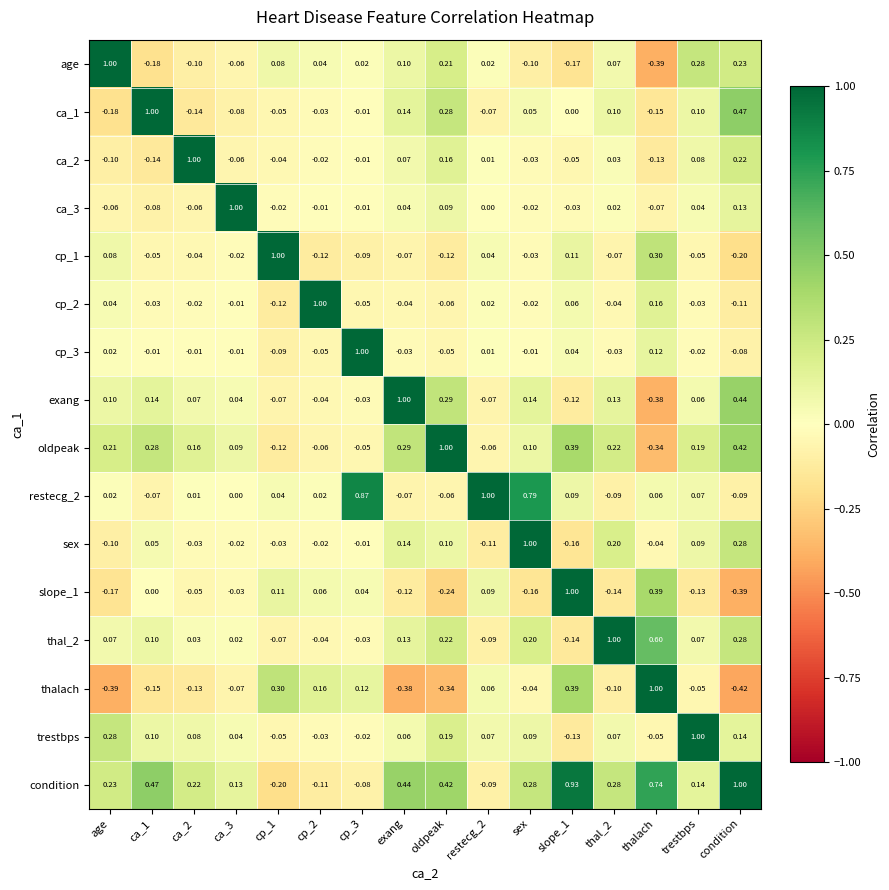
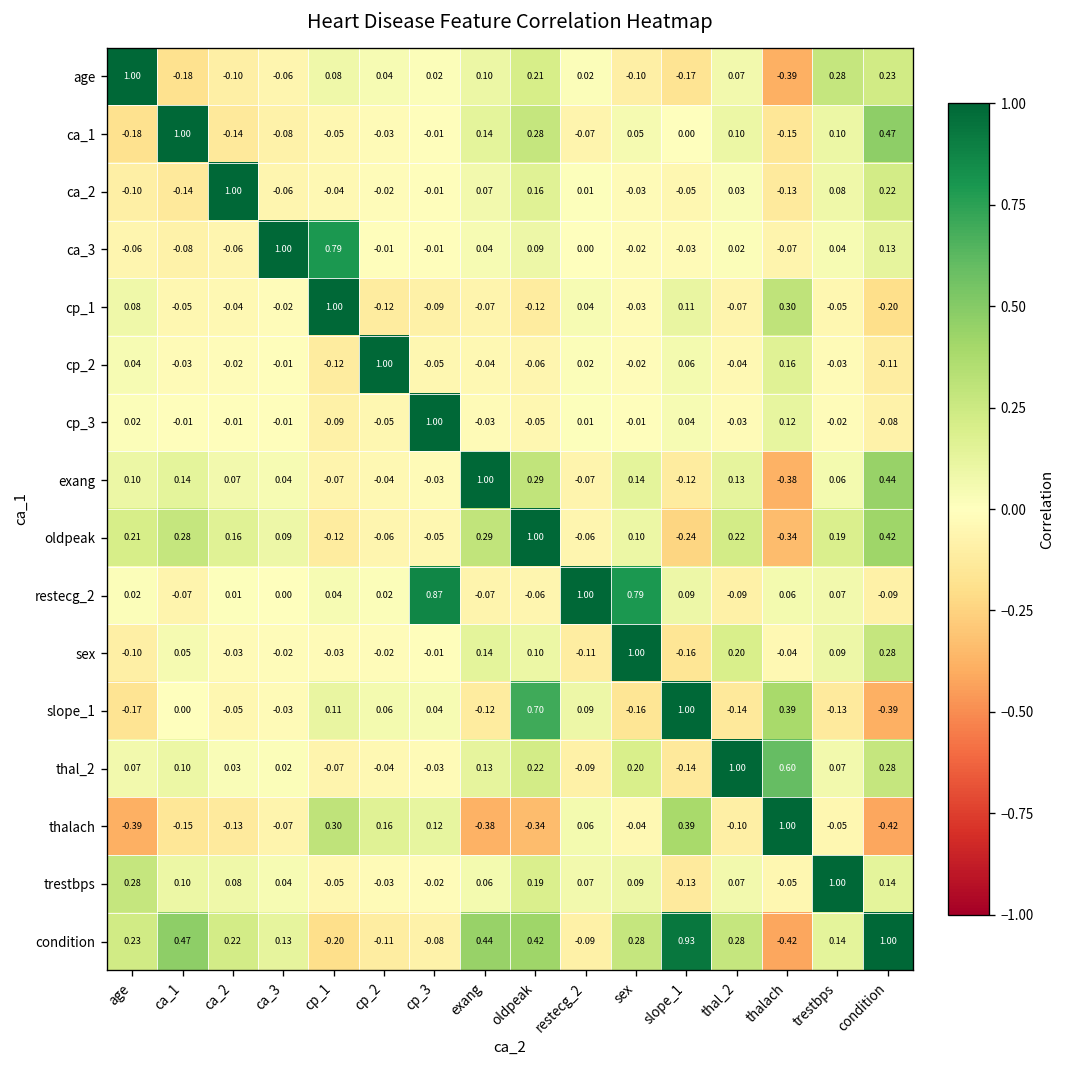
  {
    "ca_3": {
      "age": -0.06,
      "ca_1": -0.08,
      "ca_2": -0.06,
      "ca_3": 1.00,
-     "cp_1": -0.02,
+     "cp_1": 0.79,
      "cp_2": -0.01,
      "cp_3": -0.01,
      "exang": 0.04,
      "oldpeak": 0.09,
      "restecg_2": 0.00,
      "sex": -0.02,
      "slope_1": -0.03,
      "thal_2": 0.02,
      "thalach": -0.07,
      "trestbps": 0.04,
      "condition": 0.13
    },
    "oldpeak": {
      "age": 0.21,
      "ca_1": 0.28,
      "ca_2": 0.16,
      "ca_3": 0.09,
      "cp_1": -0.12,
      "cp_2": -0.06,
      "cp_3": -0.05,
      "exang": 0.29,
      "oldpeak": 1.00,
      "restecg_2": -0.06,
      "sex": 0.10,
-     "slope_1": 0.39,
+     "slope_1": -0.24,
      "thal_2": 0.22,
      "thalach": -0.34,
      "trestbps": 0.19,
      "condition": 0.42
    },
    "slope_1": {
      "age": -0.17,
      "ca_1": 0.00,
      "ca_2": -0.05,
      "ca_3": -0.03,
      "cp_1": 0.11,
      "cp_2": 0.06,
      "cp_3": 0.04,
      "exang": -0.12,
-     "oldpeak": -0.24,
+     "oldpeak": 0.70,
      "restecg_2": 0.09,
      "sex": -0.16,
      "slope_1": 1.00,
      "thal_2": -0.14,
      "thalach": 0.39,
      "trestbps": -0.13,
      "condition": -0.39
    },
    "condition": {
      "age": 0.23,
      "ca_1": 0.47,
      "ca_2": 0.22,
      "ca_3": 0.13,
      "cp_1": -0.20,
      "cp_2": -0.11,
      "cp_3": -0.08,
      "exang": 0.44,
      "oldpeak": 0.42,
      "restecg_2": -0.09,
      "sex": 0.28,
      "slope_1": 0.93,
      "thal_2": 0.28,
-     "thalach": 0.74,
+     "thalach": -0.42,
      "trestbps": 0.14,
      "condition": 1.00
    }
  }
